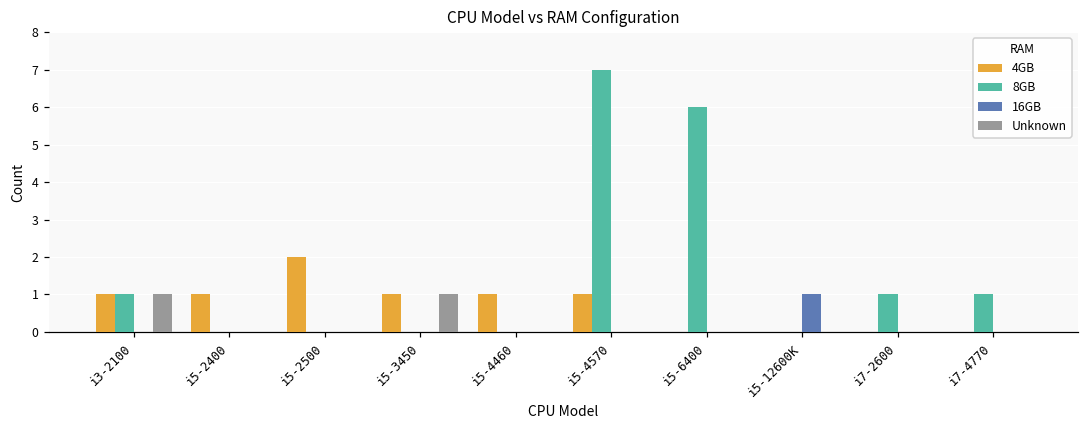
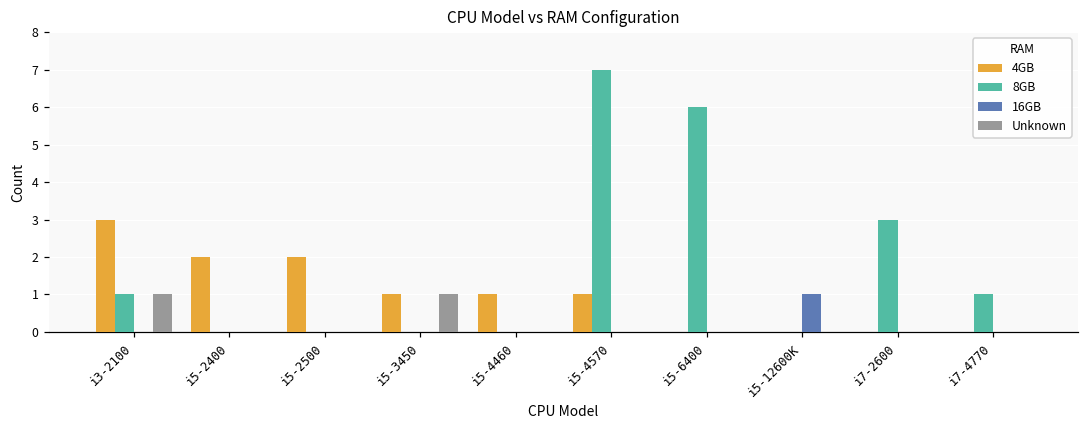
  {
    "4GB": {
-     "i3-2100": 1,
-     "i5-2400": 1,
+     "i3-2100": 3,
+     "i5-2400": 2,
      "i5-2500": 2,
      "i5-3450": 1,
      "i5-4460": 1,
      "i5-4570": 1,
      "i5-6400": 0,
      "i5-12600K": 0,
      "i7-2600": 0,
      "i7-4770": 0
    },
    "8GB": {
      "i3-2100": 1,
      "i5-2400": 0,
      "i5-2500": 0,
      "i5-3450": 0,
      "i5-4460": 0,
      "i5-4570": 7,
      "i5-6400": 6,
      "i5-12600K": 0,
-     "i7-2600": 1,
+     "i7-2600": 3,
      "i7-4770": 1
    },
    "16GB": {
      "i3-2100": 0,
      "i5-2400": 0,
      "i5-2500": 0,
      "i5-3450": 0,
      "i5-4460": 0,
      "i5-4570": 0,
      "i5-6400": 0,
      "i5-12600K": 1,
      "i7-2600": 0,
      "i7-4770": 0
    },
    "Unknown": {
      "i3-2100": 1,
      "i5-2400": 0,
      "i5-2500": 0,
      "i5-3450": 1,
      "i5-4460": 0,
      "i5-4570": 0,
      "i5-6400": 0,
      "i5-12600K": 0,
      "i7-2600": 0,
      "i7-4770": 0
    }
  }
